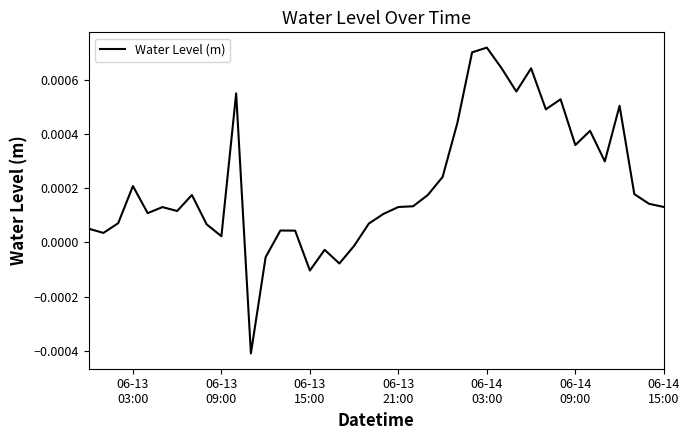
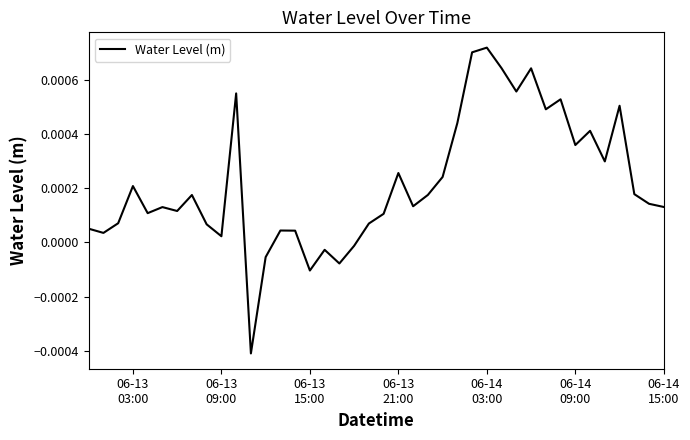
  {
    "06-13 03:00": 0.00021,
    "06-13 09:00": 0.00002,
    "06-13 15:00": -0.00010,
-   "06-13 21:00": 0.00013,
+   "06-13 21:00": 0.00026,
    "06-14 03:00": 0.00072,
    "06-14 09:00": 0.00036,
    "06-14 15:00": 0.00013
  }
